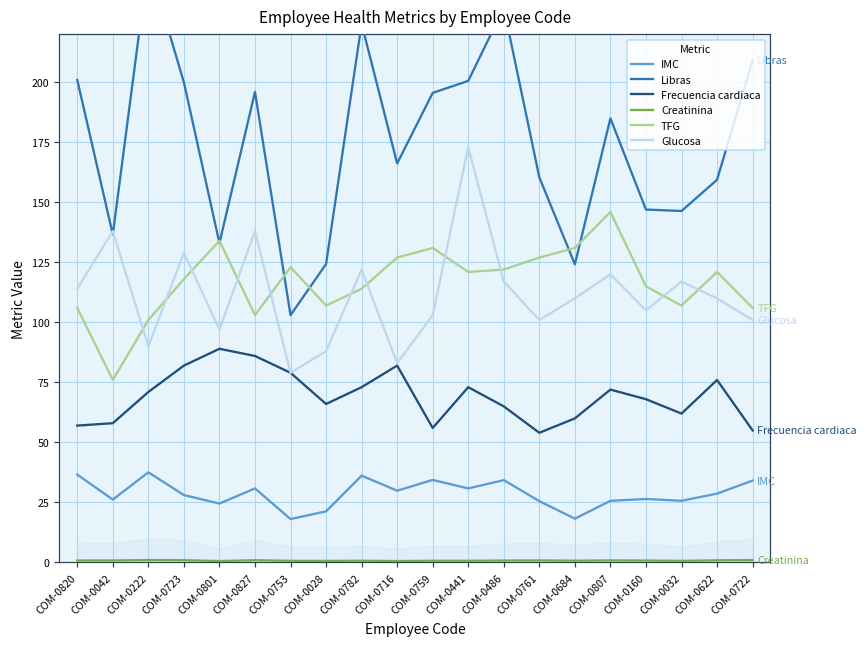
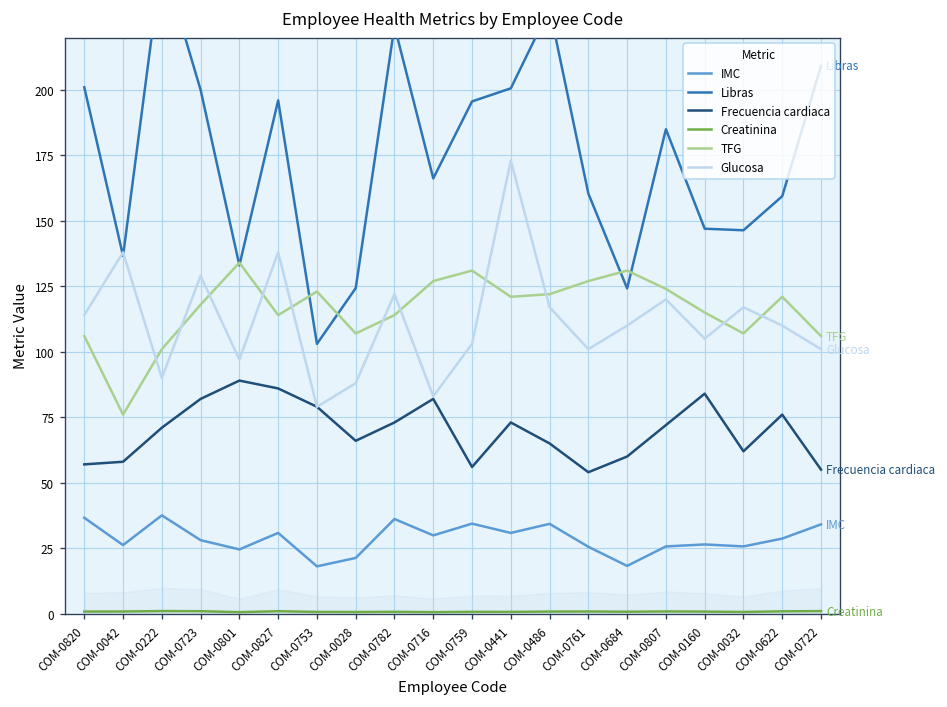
  {
    "IMC": {
      "COM-0820": 37,
      "COM-0042": 26,
      "COM-0222": 38,
      "COM-0723": 28,
      "COM-0801": 25,
      "COM-0827": 31,
      "COM-0753": 18,
      "COM-0028": 21,
      "COM-0782": 36,
      "COM-0716": 30,
      "COM-0759": 34,
      "COM-0441": 31,
      "COM-0486": 34,
      "COM-0761": 26,
      "COM-0684": 18,
      "COM-0807": 26,
      "COM-0160": 26,
      "COM-0032": 26,
      "COM-0622": 29,
      "COM-0722": 34
    },
    "Libras": {
      "COM-0820": 201,
      "COM-0042": 137,
      "COM-0723": 200,
      "COM-0827": 196,
      "COM-0753": 103,
      "COM-0028": 124,
      "COM-0716": 166,
      "COM-0759": 196,
      "COM-0441": 201,
      "COM-0761": 160,
      "COM-0684": 124,
      "COM-0807": 185,
      "COM-0160": 147,
      "COM-0032": 146,
      "COM-0622": 159
    },
    "Frecuencia cardiaca": {
      "COM-0820": 57,
      "COM-0042": 58,
      "COM-0222": 71,
      "COM-0723": 82,
      "COM-0801": 89,
      "COM-0827": 86,
      "COM-0028": 66,
      "COM-0782": 73,
      "COM-0759": 56,
      "COM-0441": 73,
      "COM-0486": 65,
      "COM-0761": 54,
      "COM-0684": 60,
      "COM-0807": 72,
-     "COM-0160": 68,
+     "COM-0160": 84,
      "COM-0032": 62,
      "COM-0622": 76,
      "COM-0722": 55
    },
    "Creatinina": {
      "COM-0820": 1,
      "COM-0042": 1,
      "COM-0222": 1,
      "COM-0723": 1,
      "COM-0801": 1,
      "COM-0827": 1,
      "COM-0753": 1,
      "COM-0028": 1,
      "COM-0782": 1,
      "COM-0716": 1,
      "COM-0759": 1,
      "COM-0441": 1,
      "COM-0486": 1,
      "COM-0761": 1,
      "COM-0684": 1,
      "COM-0807": 1,
      "COM-0160": 1,
      "COM-0032": 1,
      "COM-0622": 1,
      "COM-0722": 1
    },
    "TFG": {
      "COM-0820": 106,
      "COM-0042": 76,
      "COM-0222": 101,
      "COM-0723": 118,
-     "COM-0827": 103,
+     "COM-0827": 114,
      "COM-0753": 123,
      "COM-0028": 107,
      "COM-0782": 114,
      "COM-0716": 127,
      "COM-0759": 131,
      "COM-0441": 121,
      "COM-0486": 122,
      "COM-0761": 127,
      "COM-0684": 131,
-     "COM-0807": 146,
+     "COM-0807": 124,
      "COM-0160": 115,
      "COM-0032": 107,
      "COM-0622": 121,
      "COM-0722": 106
    }
  }
